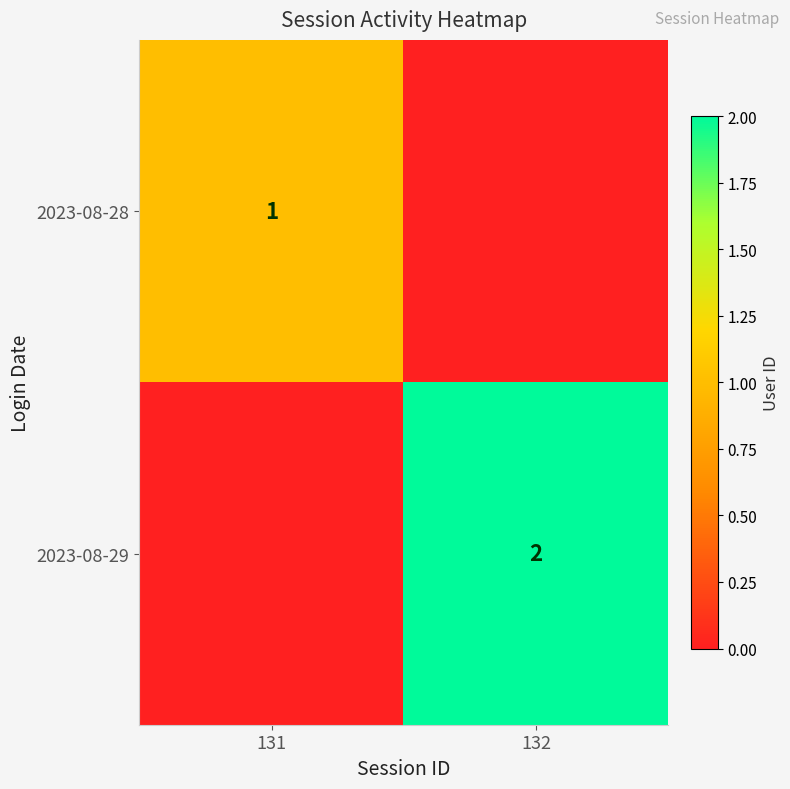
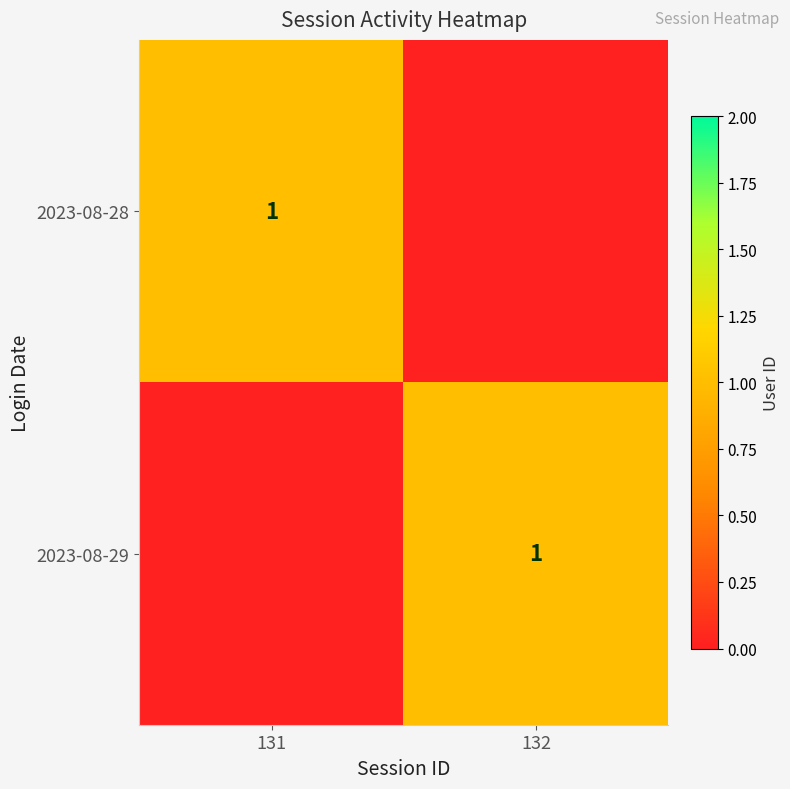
  {
    "2023-08-28": {
      "131": 1
    },
    "2023-08-29": {
-     "132": 2
+     "132": 1
    }
  }
